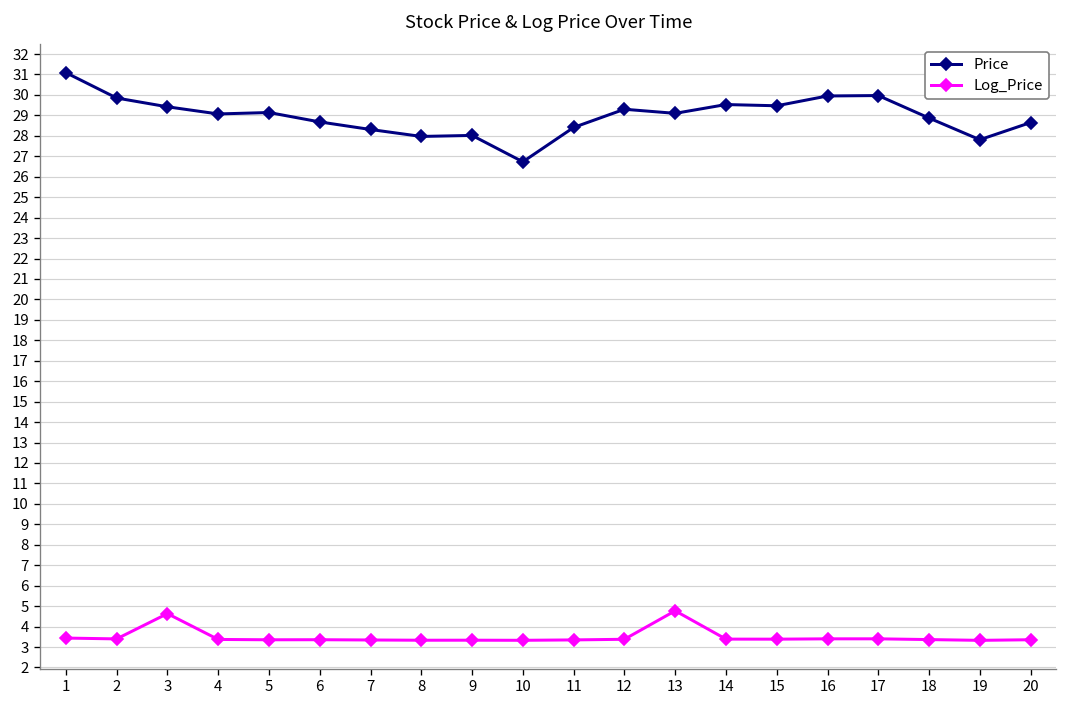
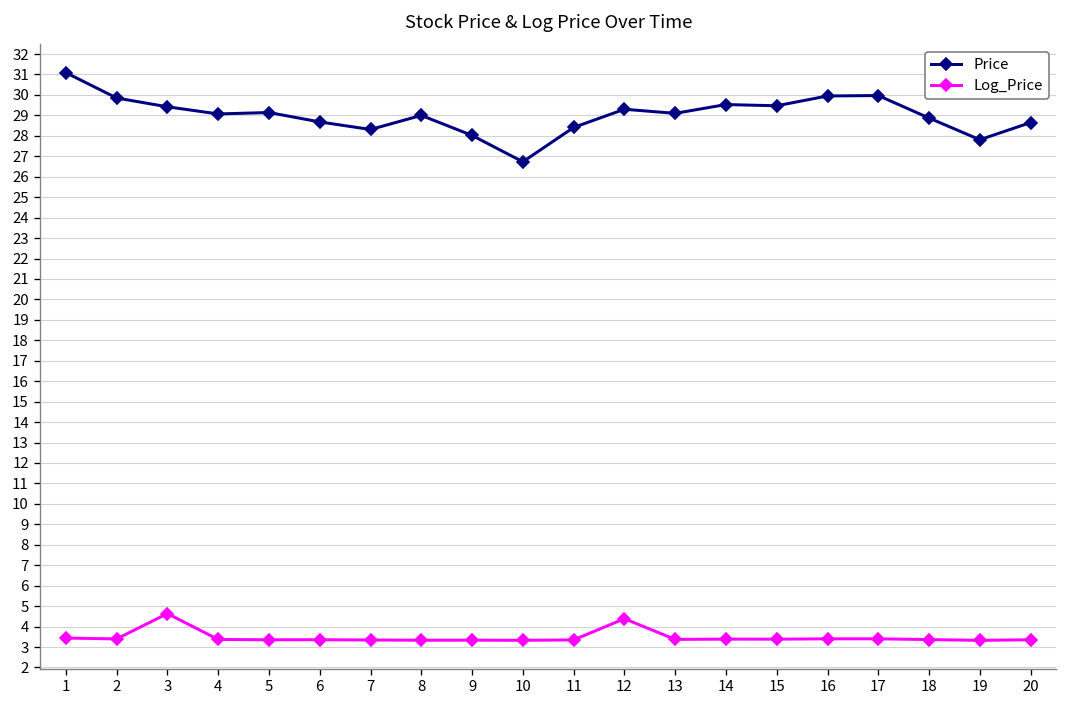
  {
    "Price": {
      "1": 31.1,
      "2": 29.9,
      "3": 29.4,
      "4": 29.1,
      "5": 29.1,
      "6": 28.7,
      "7": 28.3,
-     "8": 28.0,
+     "8": 29.0,
      "9": 28.0,
      "10": 26.7,
      "11": 28.4,
      "12": 29.3,
      "13": 29.1,
      "14": 29.5,
      "15": 29.5,
      "16": 30.0,
      "17": 30.0,
      "18": 28.9,
      "19": 27.8,
      "20": 28.7
    },
    "Log_Price": {
      "1": 3.4,
      "2": 3.4,
      "3": 4.6,
      "4": 3.4,
      "5": 3.4,
      "6": 3.4,
      "7": 3.3,
      "8": 3.3,
      "9": 3.3,
      "10": 3.3,
      "11": 3.3,
-     "12": 3.4,
-     "13": 4.8,
+     "12": 4.4,
+     "13": 3.4,
      "14": 3.4,
      "15": 3.4,
      "16": 3.4,
      "17": 3.4,
      "18": 3.4,
      "19": 3.3,
      "20": 3.4
    }
  }
